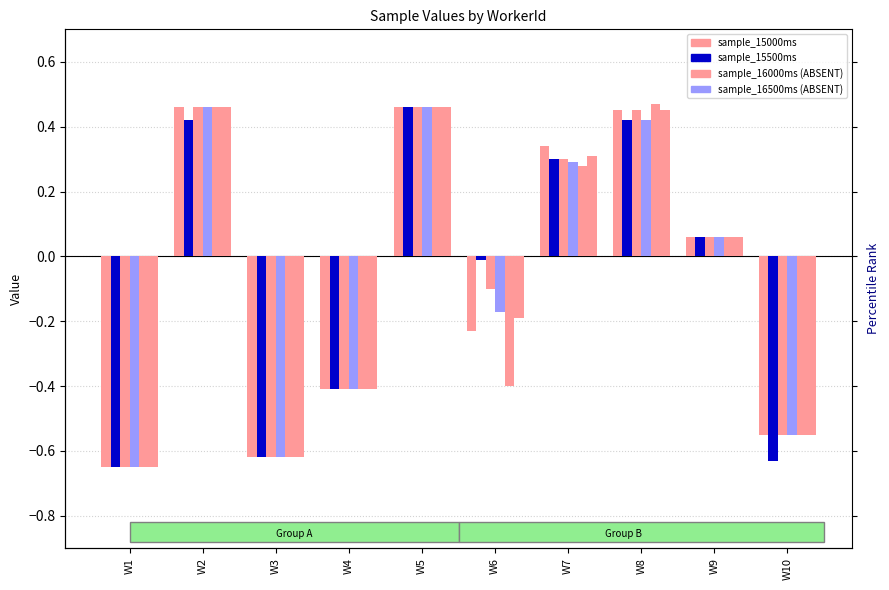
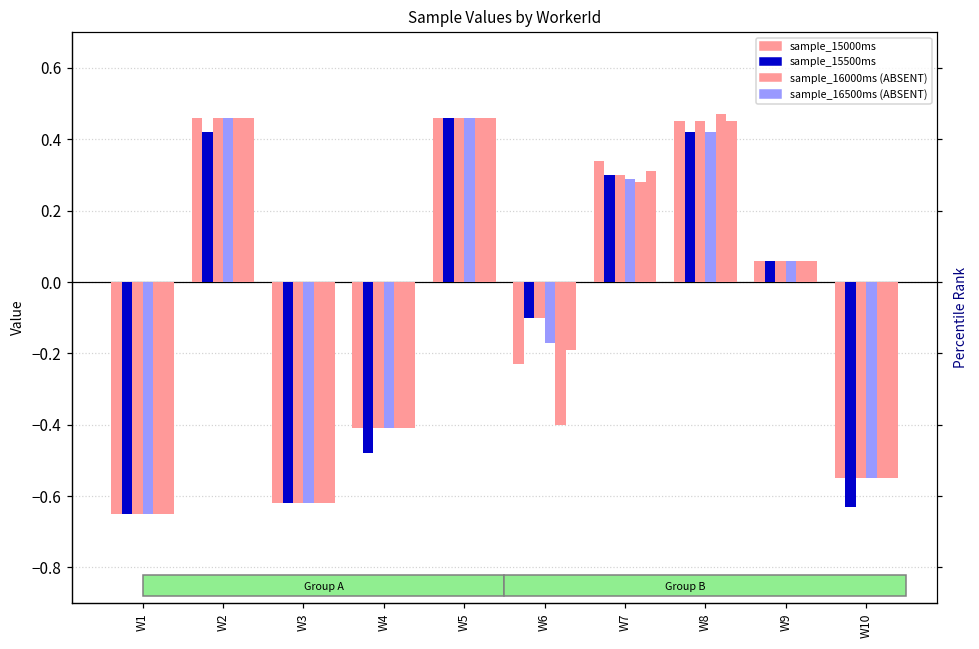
  {
    "sample_15500ms": {
      "W1": -0.65,
      "W2": 0.42,
      "W3": -0.62,
-     "W4": -0.41,
+     "W4": -0.48,
      "W5": 0.46,
-     "W6": -0.01,
+     "W6": -0.10,
      "W7": 0.30,
      "W8": 0.42,
      "W9": 0.06,
      "W10": -0.63
    }
  }
